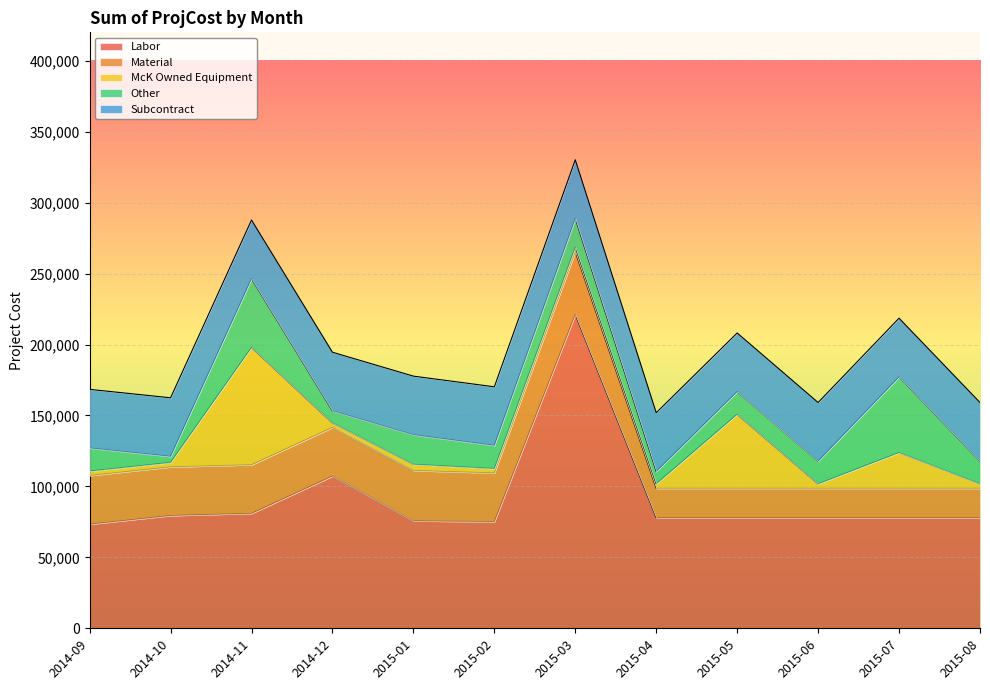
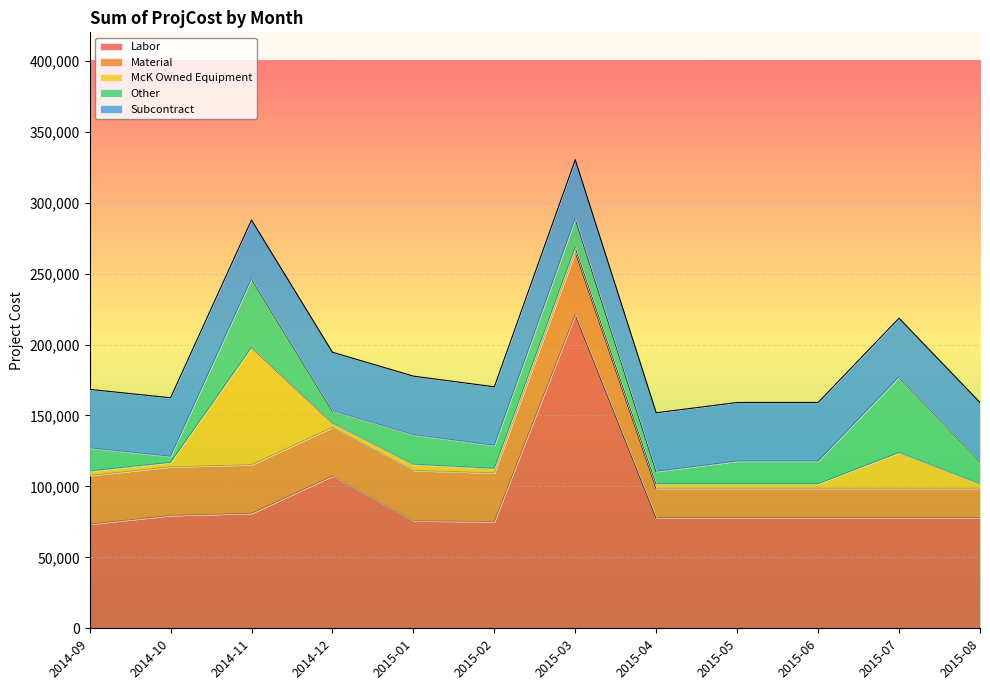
  {
    "McK Owned Equipment": {
      "2014-09": "3,000",
      "2014-10": "3,000",
      "2014-11": "83,000",
      "2014-12": "3,000",
      "2015-01": "4,000",
      "2015-02": "3,000",
      "2015-03": "3,000",
      "2015-04": "3,000",
-     "2015-05": "52,000",
+     "2015-05": "3,000",
      "2015-06": "3,000",
      "2015-07": "25,000",
      "2015-08": "3,000"
    },
    "Other": {
      "2014-09": "16,000",
      "2014-10": "4,000",
      "2014-11": "48,000",
      "2014-12": "8,000",
      "2015-01": "21,000",
      "2015-02": "16,000",
      "2015-03": "20,000",
      "2015-04": "9,000",
      "2015-05": "16,000",
      "2015-06": "16,000",
      "2015-07": "53,000",
      "2015-08": "16,000"
    },
    "Subcontract": {
      "2014-09": "41,000",
      "2014-10": "41,000",
      "2014-11": "41,000",
      "2014-12": "41,000",
      "2015-01": "41,000",
      "2015-02": "41,000",
      "2015-03": "41,000",
      "2015-04": "41,000",
      "2015-05": "41,000",
      "2015-06": "41,000",
      "2015-07": "41,000",
      "2015-08": "41,000"
    }
  }
